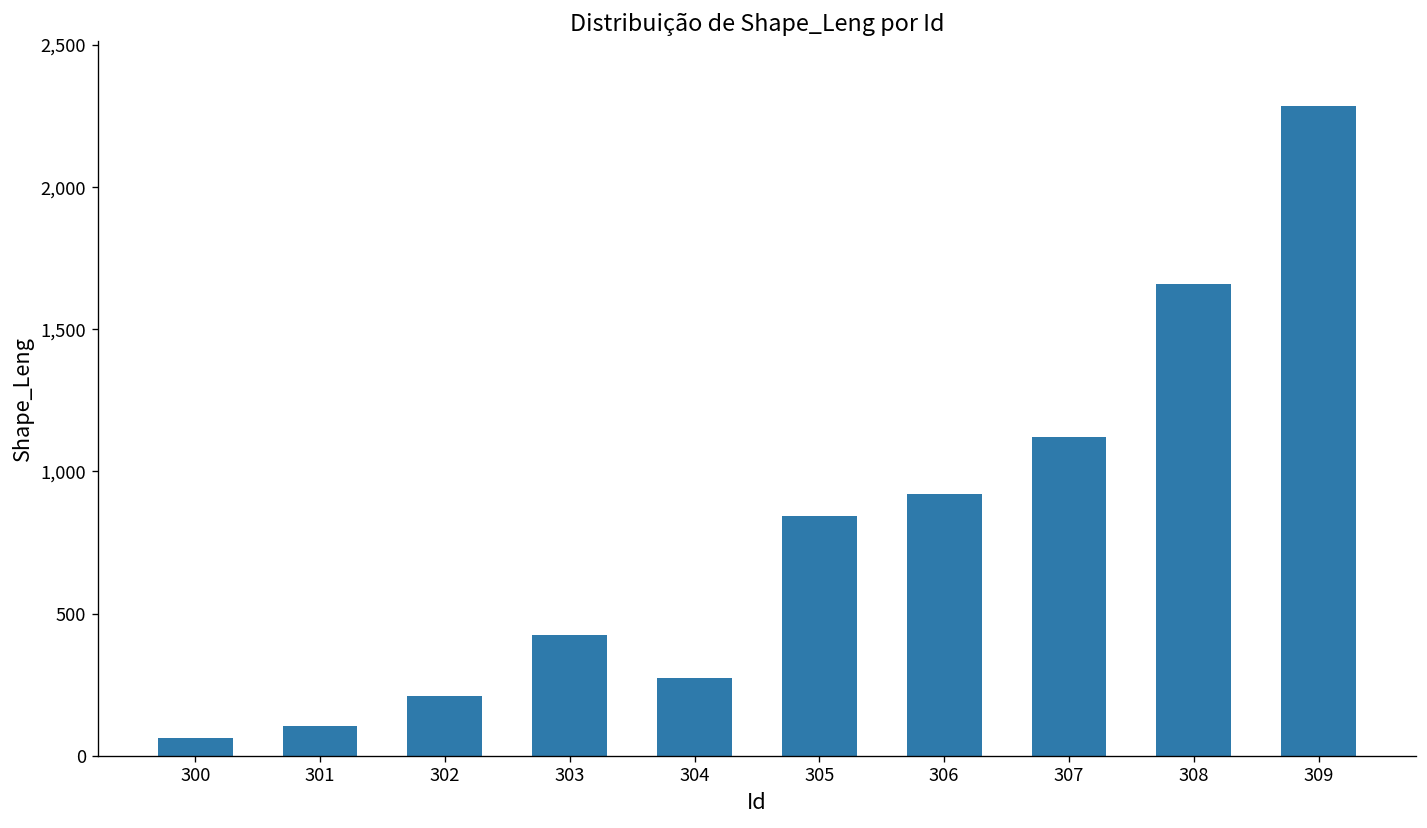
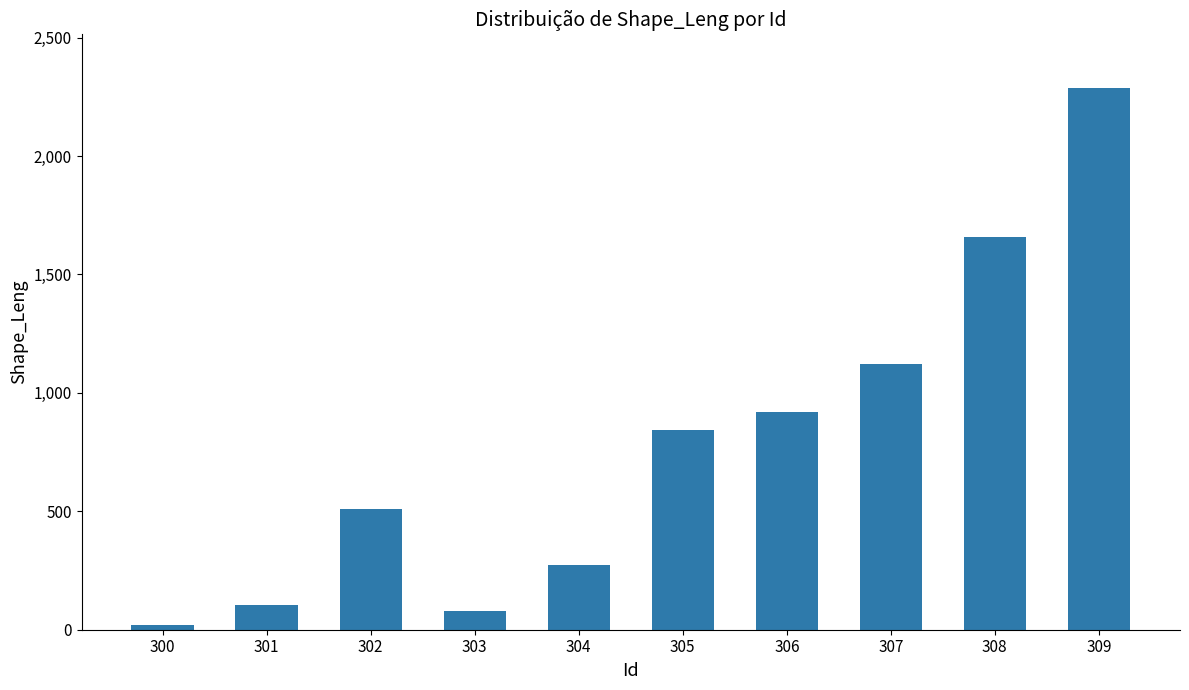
  {
-   "300": "60",
+   "300": "20",
    "301": "100",
-   "302": "210",
-   "303": "430",
+   "302": "510",
+   "303": "80",
    "304": "270",
    "305": "840",
    "306": "920",
    "307": "1,120",
    "308": "1,660",
    "309": "2,290"
  }
